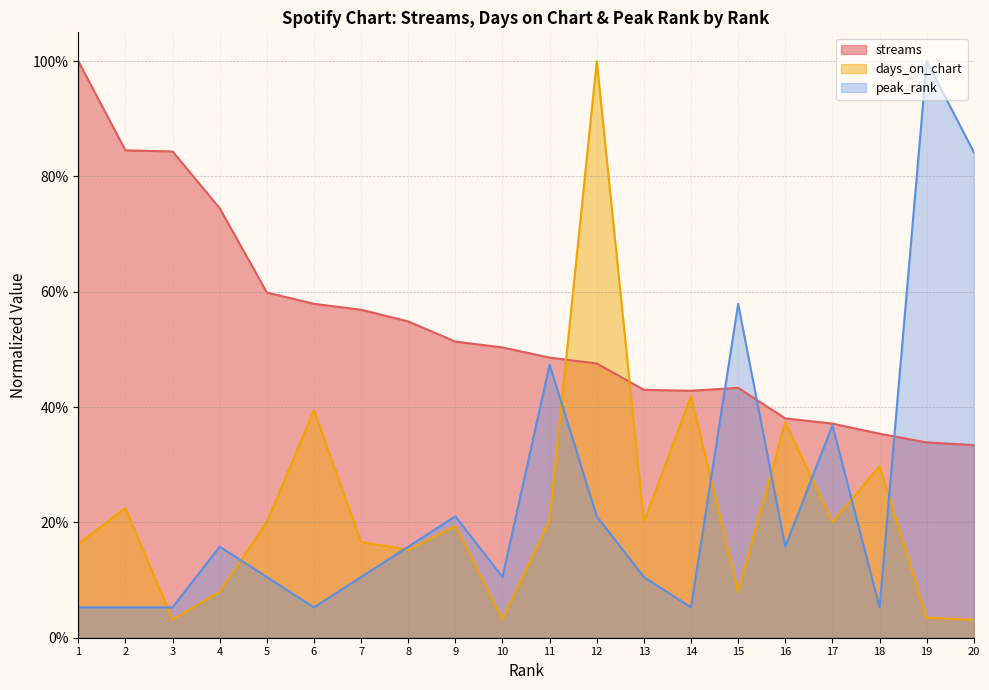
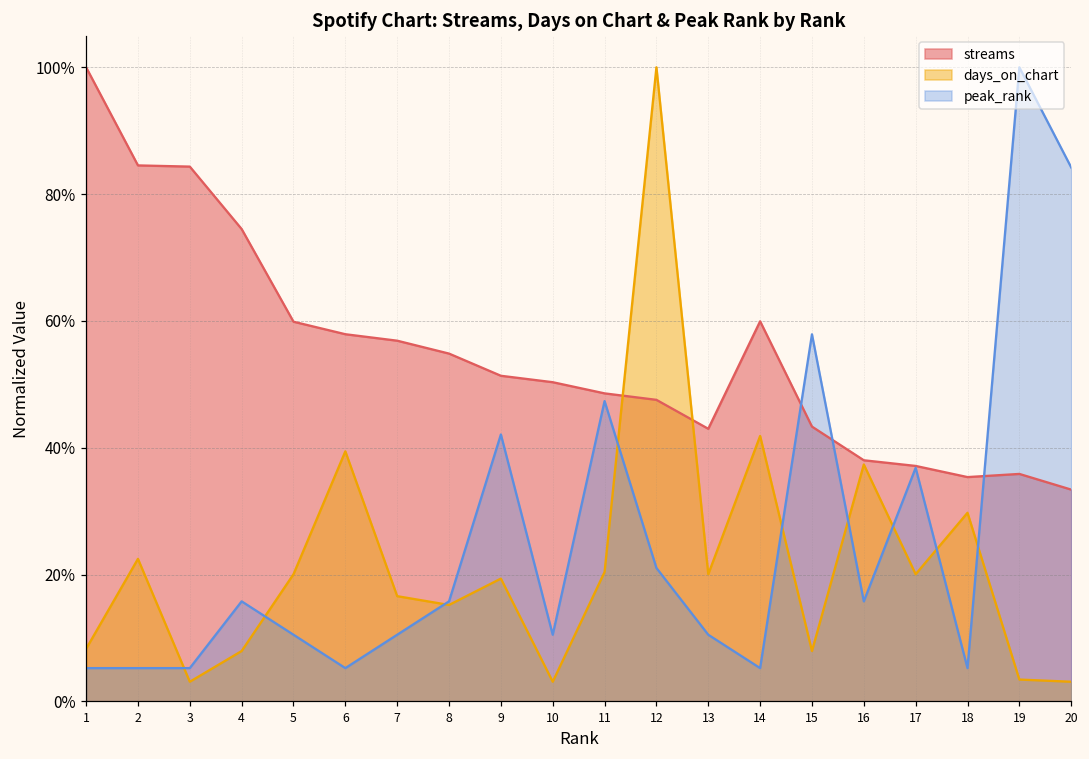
  {
    "streams": {
      "1": "100%",
      "2": "85%",
      "3": "84%",
      "4": "74%",
      "5": "60%",
      "6": "58%",
      "7": "57%",
      "8": "55%",
      "9": "51%",
      "10": "50%",
      "11": "49%",
      "12": "48%",
      "13": "43%",
-     "14": "43%",
+     "14": "60%",
      "15": "43%",
      "16": "38%",
      "18": "35%",
-     "19": "34%",
+     "19": "36%",
      "20": "33%"
    },
    "days_on_chart": {
-     "1": "16%",
+     "1": "8%",
      "2": "22%",
      "3": "3%",
      "4": "8%",
      "5": "20%",
      "6": "39%",
      "7": "17%",
      "8": "15%",
      "9": "19%",
      "10": "3%",
      "11": "20%",
      "12": "100%",
      "13": "20%",
      "14": "42%",
      "15": "8%",
      "16": "37%",
      "17": "20%",
      "18": "30%",
      "19": "3%",
      "20": "3%"
    },
    "peak_rank": {
      "1": "5%",
      "2": "5%",
      "3": "5%",
      "4": "16%",
      "5": "11%",
      "6": "5%",
      "7": "11%",
      "8": "16%",
-     "9": "21%",
+     "9": "42%",
      "10": "11%",
      "11": "47%",
      "12": "21%",
      "13": "11%",
      "14": "5%",
      "15": "58%",
      "16": "16%",
      "18": "5%",
      "20": "84%"
    }
  }
